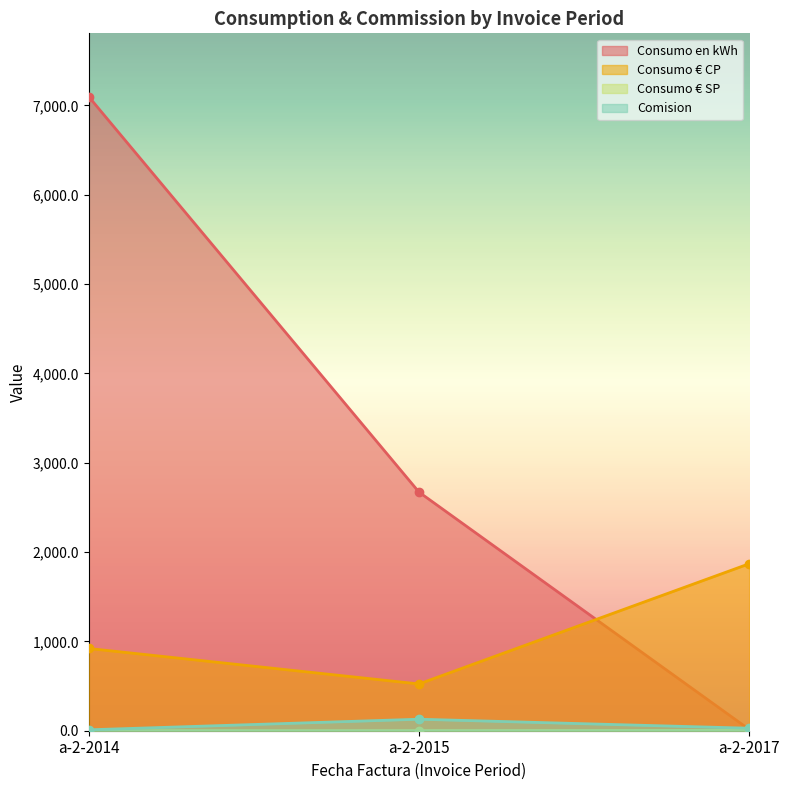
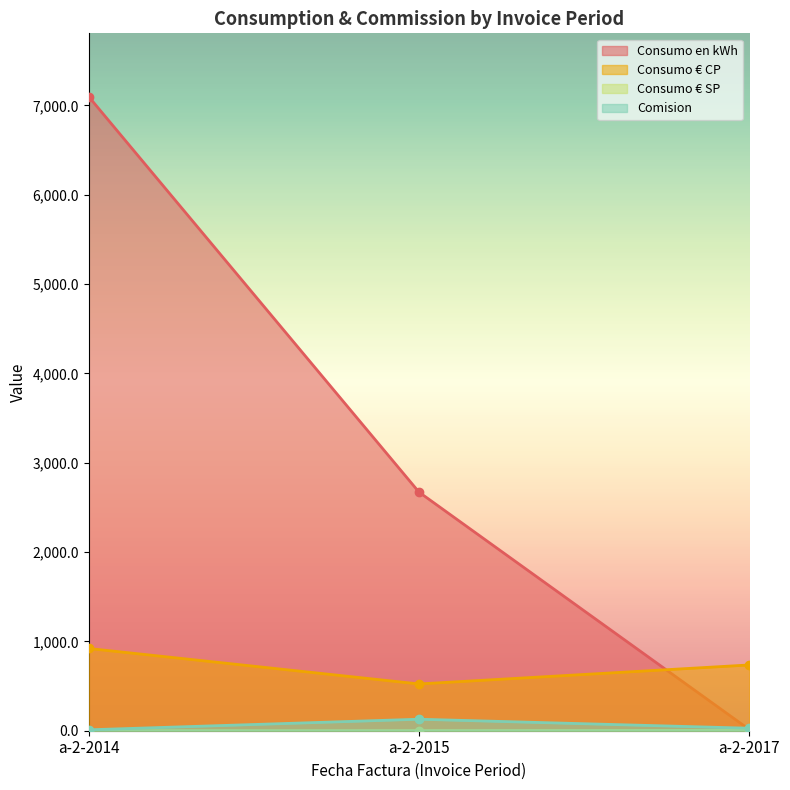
  {
    "Consumo en kWh": {
      "a-2-2014": "7,100",
      "a-2-2015": "2,700"
    },
    "Consumo € CP": {
      "a-2-2014": "900",
      "a-2-2015": "500",
-     "a-2-2017": "1,900"
+     "a-2-2017": "700"
    },
    "Consumo € SP": {
      "a-2-2015": "0"
    },
    "Comision": {
      "a-2-2015": "100"
    }
  }
